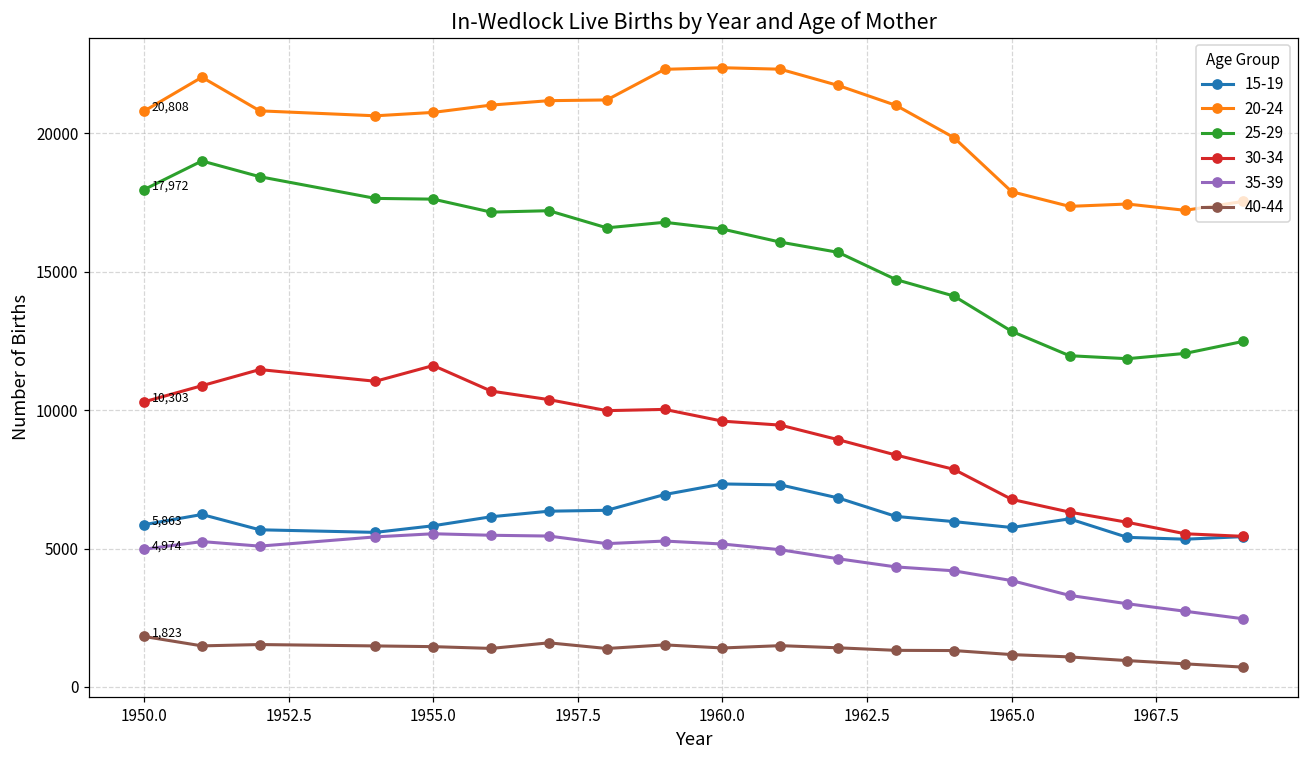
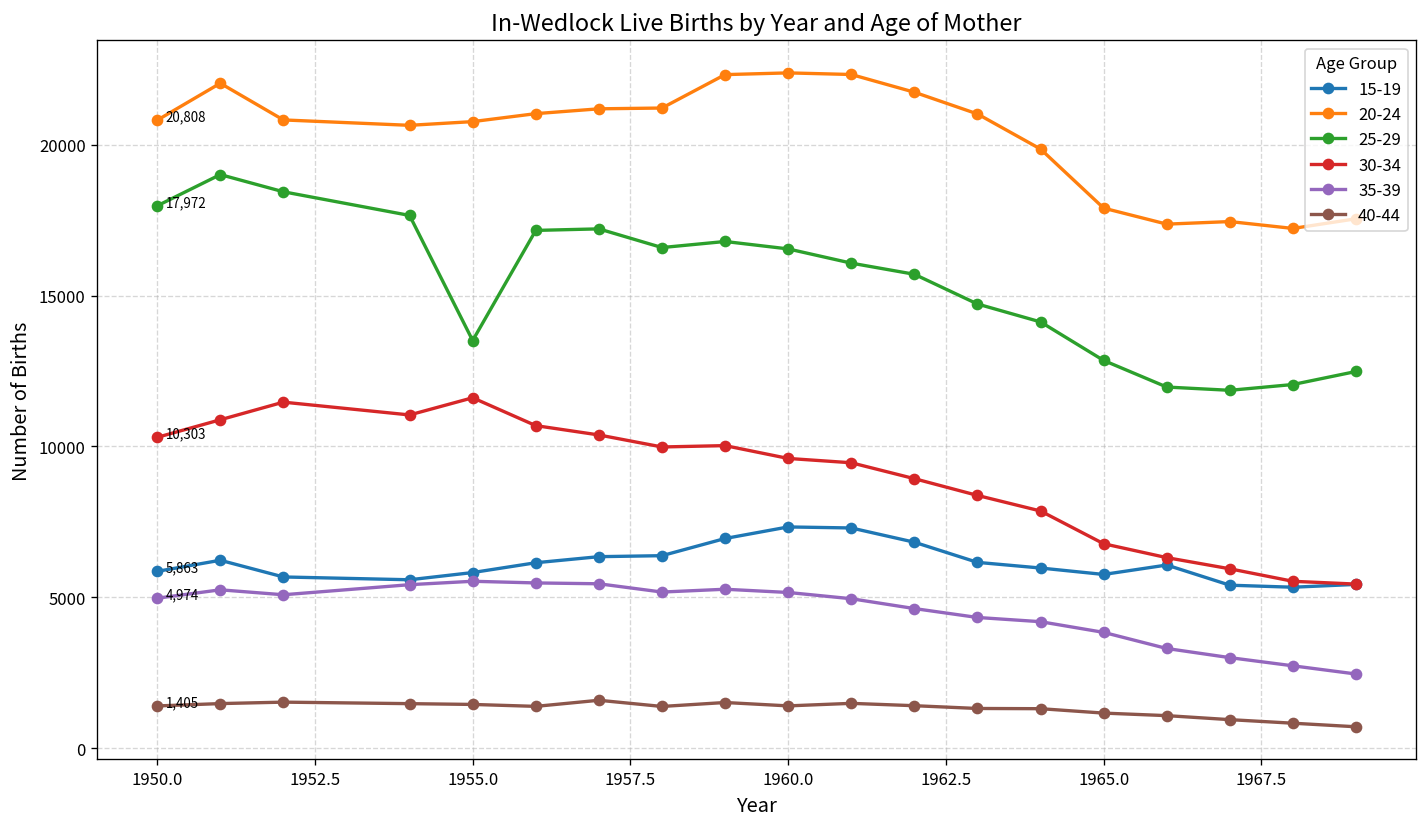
  {
    "15-19": {
      "1950.0": "5,863"
    },
    "20-24": {
      "1950.0": "20,808"
    },
    "25-29": {
-     "1955.0": "17600",
+     "1955.0": "13500",
      "1960.0": "16500",
      "1965.0": "12900"
    },
    "30-34": {
      "1950.0": "10,303"
    },
    "35-39": {
      "1950.0": "4,974"
    },
    "40-44": {
-     "1950.0": "1,823"
+     "1950.0": "1,405"
    }
  }
